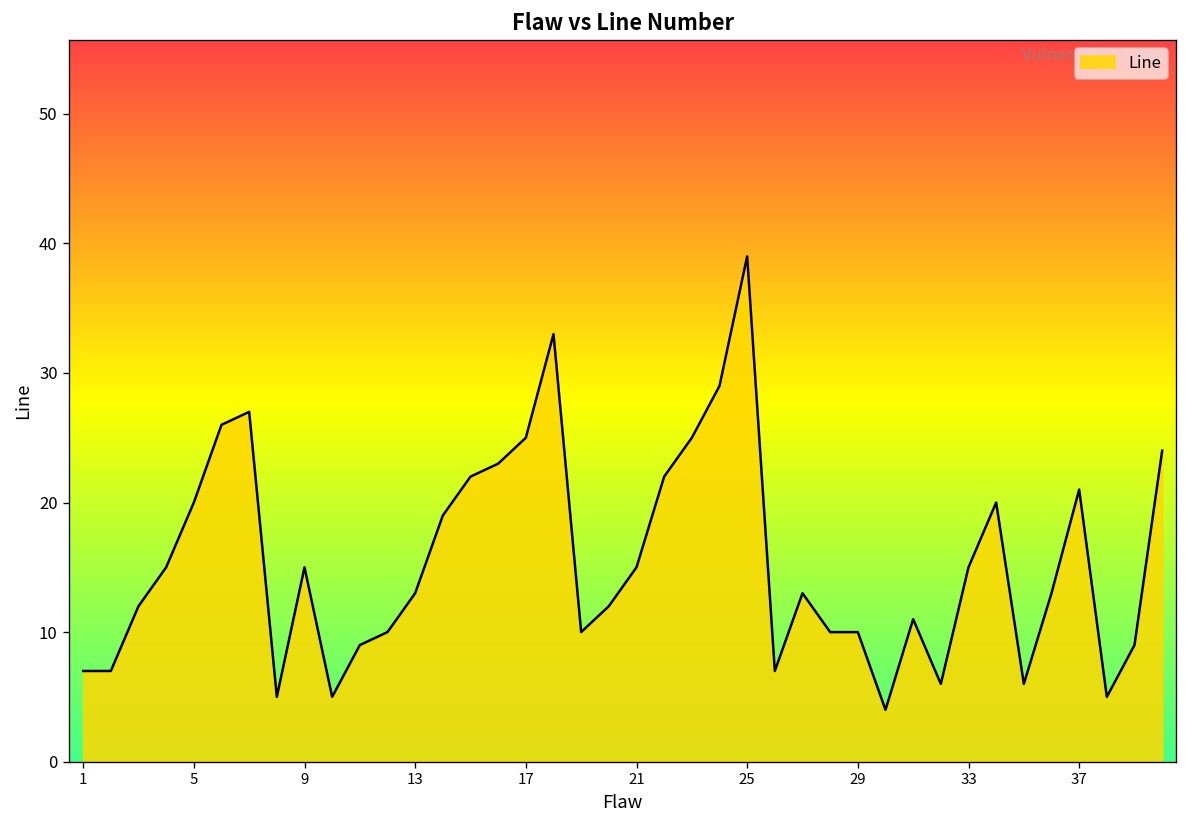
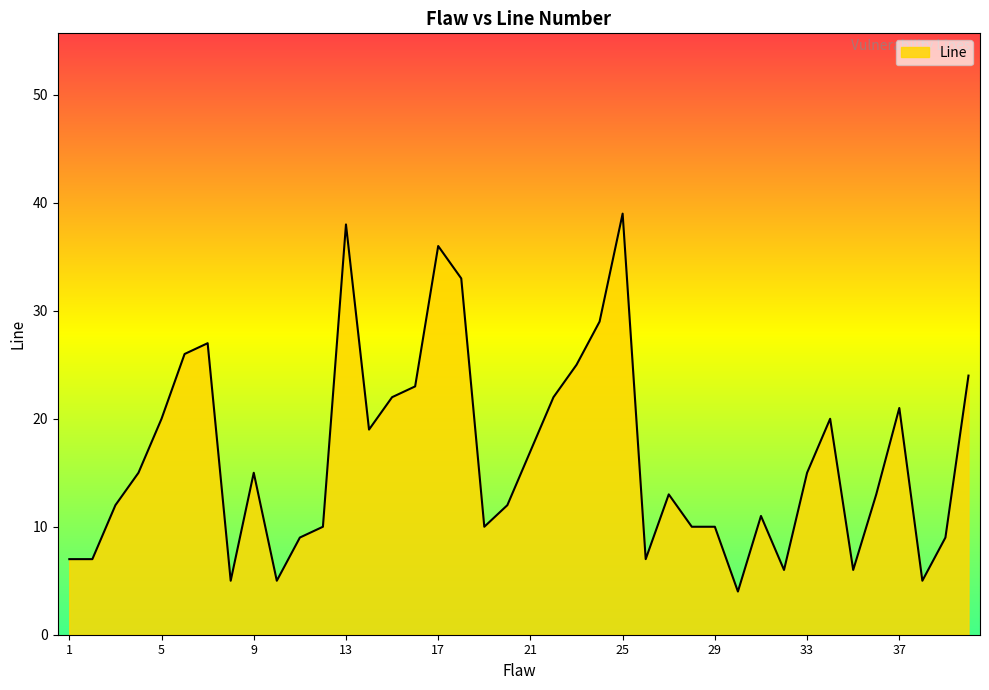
  {
    "1": 7,
    "5": 20,
    "9": 15,
-   "13": 13,
-   "17": 25,
-   "21": 15,
+   "13": 38,
+   "17": 36,
+   "21": 17,
    "25": 39,
    "29": 10,
    "33": 15,
    "37": 21
  }
